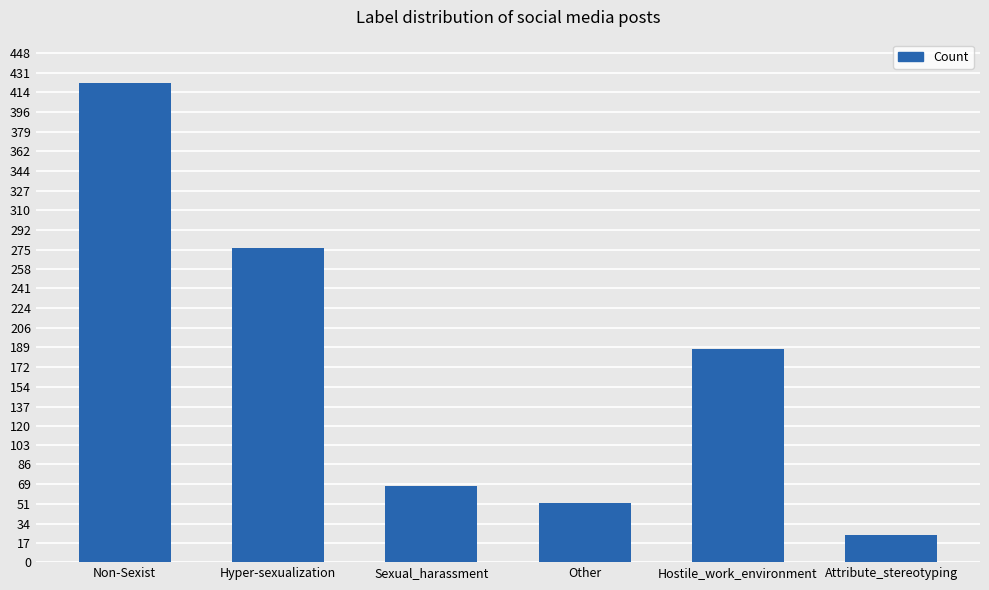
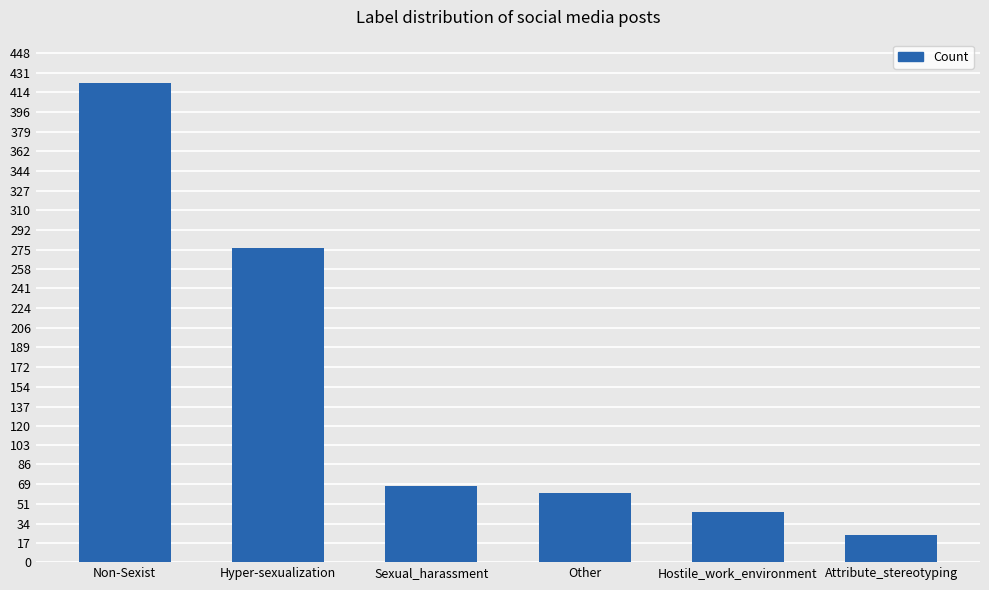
  {
    "Non-Sexist": 422,
    "Hyper-sexualization": 277,
    "Sexual_harassment": 67,
-   "Other": 52,
-   "Hostile_work_environment": 188,
+   "Other": 61,
+   "Hostile_work_environment": 44,
    "Attribute_stereotyping": 24
  }
